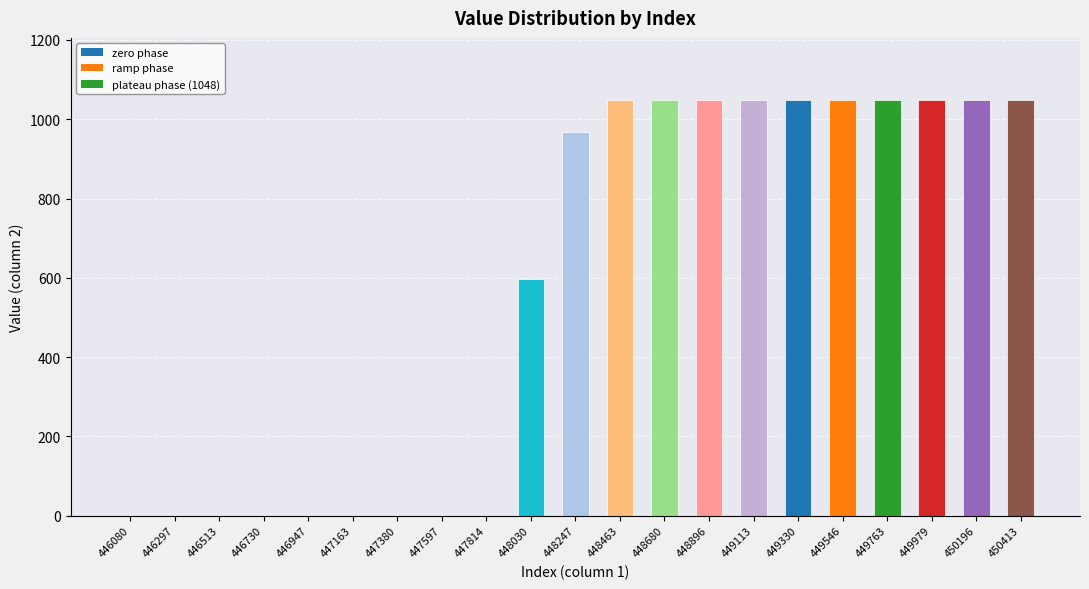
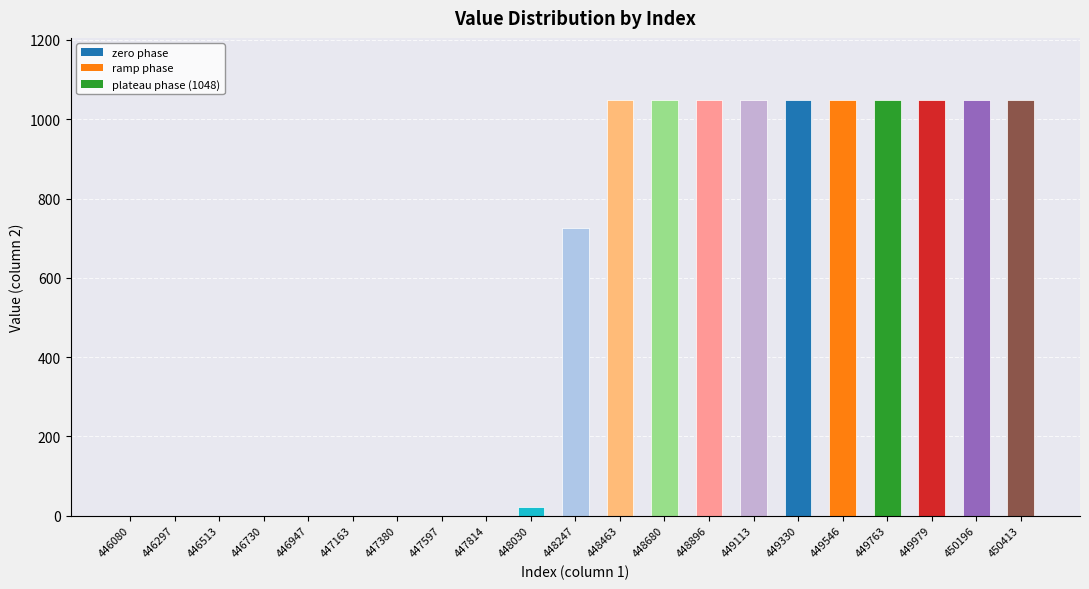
  {
    "446080": 0,
    "446297": 0,
    "446513": 0,
    "446730": 0,
    "446947": 0,
    "447163": 0,
    "447380": 0,
    "447597": 0,
    "447814": 0,
-   "448030": 600,
-   "448247": 970,
+   "448030": 20,
+   "448247": 730,
    "448463": 1050,
    "448680": 1050,
    "448896": 1050,
    "449113": 1050,
    "449330": 1050,
    "449546": 1050,
    "449763": 1050,
    "449979": 1050,
    "450196": 1050,
    "450413": 1050
  }
